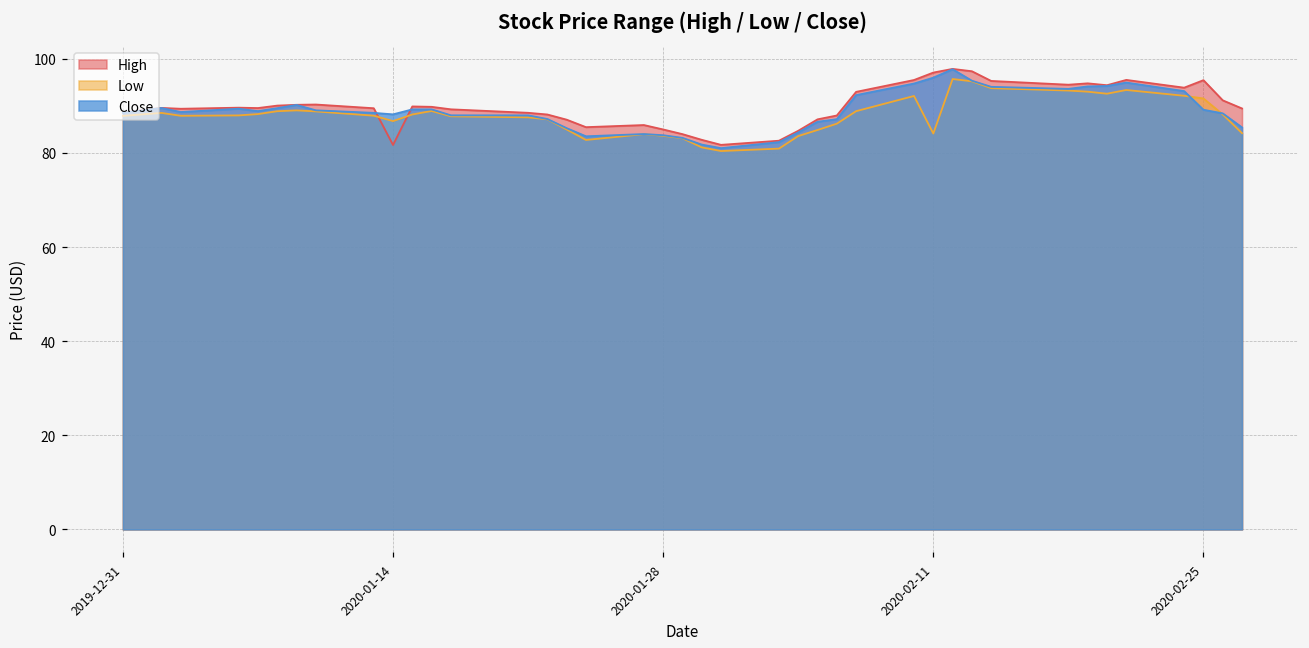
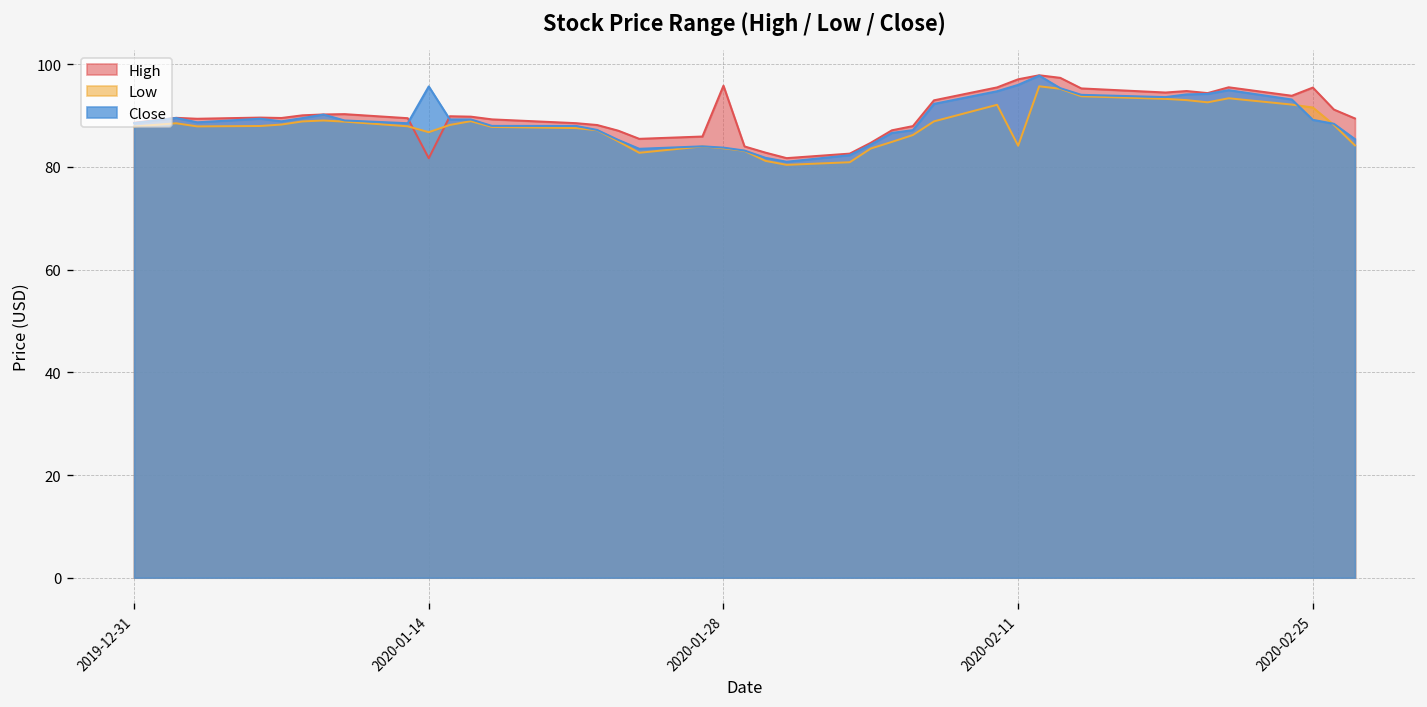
  {
    "High": {
      "2020-01-14": 82,
-     "2020-01-28": 85,
+     "2020-01-28": 96,
      "2020-02-11": 97,
      "2020-02-25": 95
    },
    "Low": {
      "2020-01-14": 87,
      "2020-02-11": 84,
      "2020-02-25": 92
    },
    "Close": {
-     "2020-01-14": 88,
+     "2020-01-14": 96,
      "2020-02-11": 96,
      "2020-02-25": 89
    }
  }
